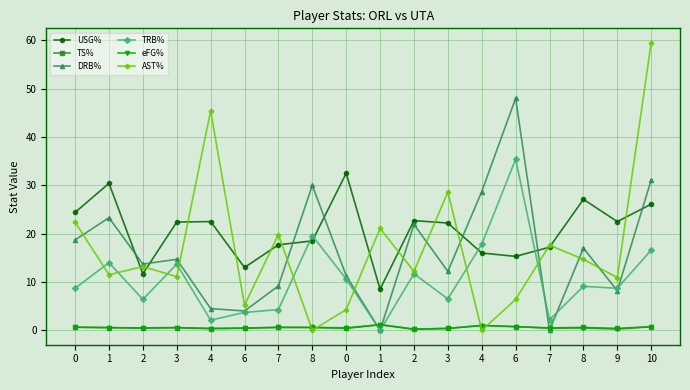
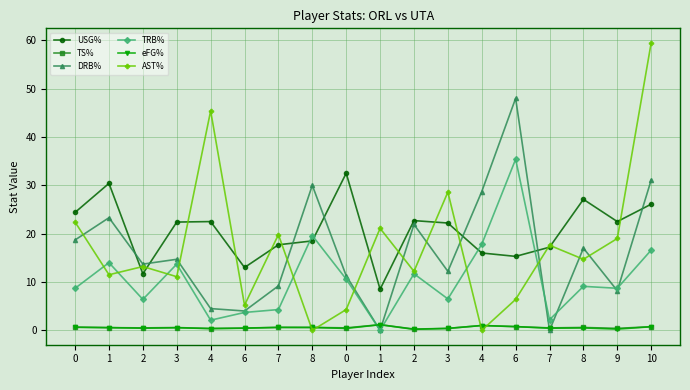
  {
    "USG%": {
      "9": 23,
      "10": 26
    },
    "AST%": {
-     "9": 11,
+     "9": 19,
      "10": 60
    }
  }
